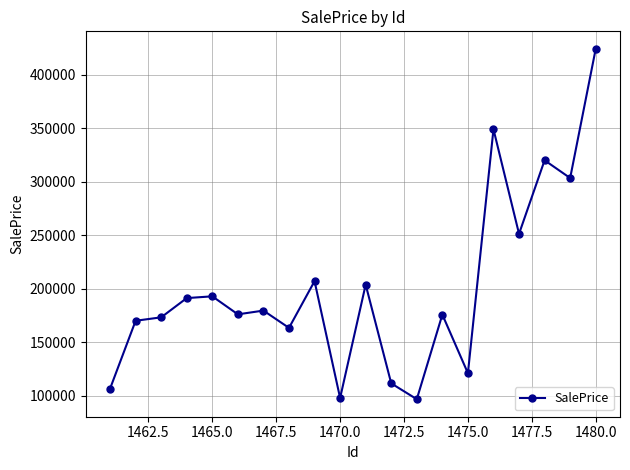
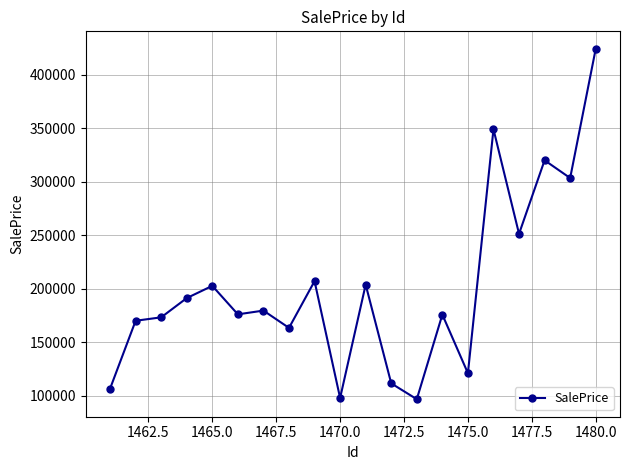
  {
-   "1465.0": 193000,
+   "1465.0": 203000,
    "1470.0": 98000,
    "1475.0": 121000,
    "1480.0": 424000
  }
